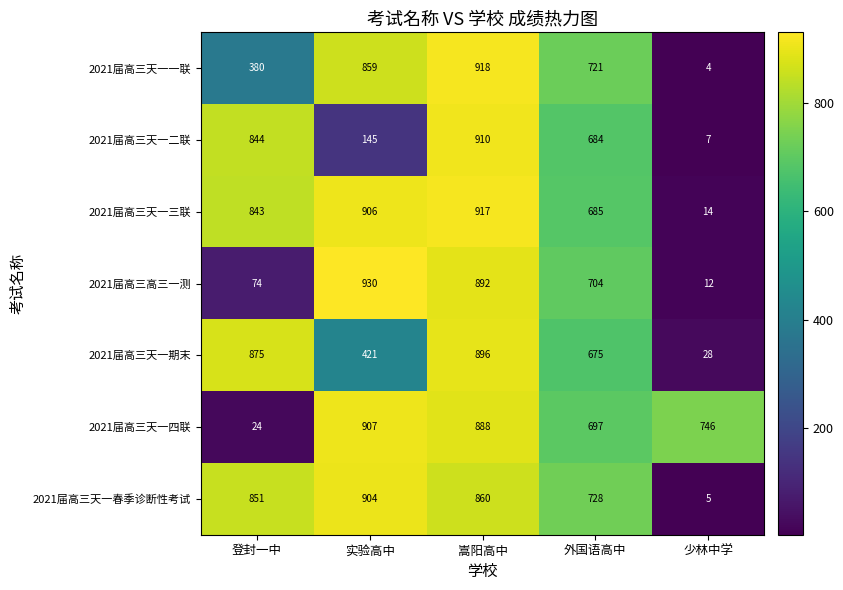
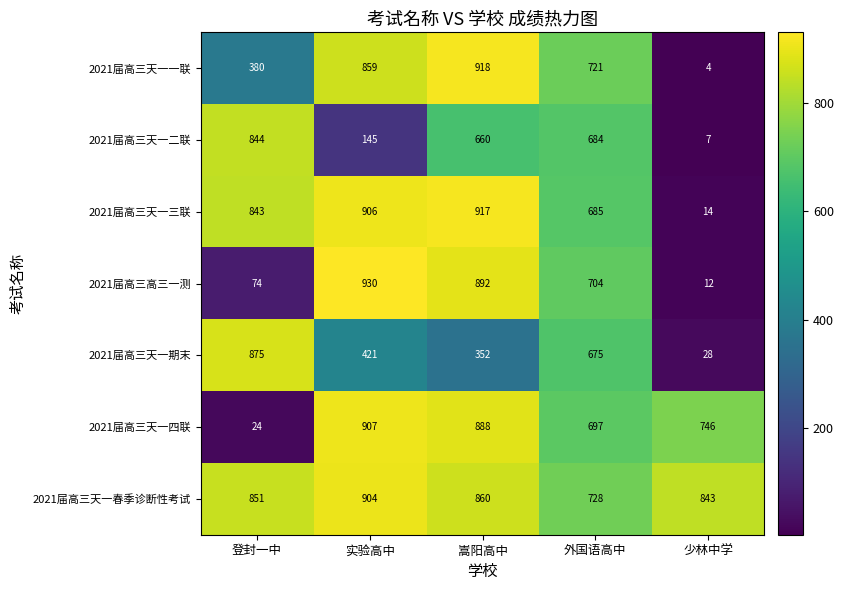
  {
    "2021届高三天一一联": {
      "登封一中": 380,
      "实验高中": 859,
      "嵩阳高中": 918,
      "外国语高中": 721,
      "少林中学": 4
    },
    "2021届高三天一二联": {
      "登封一中": 844,
      "实验高中": 145,
-     "嵩阳高中": 910,
+     "嵩阳高中": 660,
      "外国语高中": 684,
      "少林中学": 7
    },
    "2021届高三天一三联": {
      "登封一中": 843,
      "实验高中": 906,
      "嵩阳高中": 917,
      "外国语高中": 685,
      "少林中学": 14
    },
    "2021届高三高三一测": {
      "登封一中": 74,
      "实验高中": 930,
      "嵩阳高中": 892,
      "外国语高中": 704,
      "少林中学": 12
    },
    "2021届高三天一期末": {
      "登封一中": 875,
      "实验高中": 421,
-     "嵩阳高中": 896,
+     "嵩阳高中": 352,
      "外国语高中": 675,
      "少林中学": 28
    },
    "2021届高三天一四联": {
      "登封一中": 24,
      "实验高中": 907,
      "嵩阳高中": 888,
      "外国语高中": 697,
      "少林中学": 746
    },
    "2021届高三天一春季诊断性考试": {
      "登封一中": 851,
      "实验高中": 904,
      "嵩阳高中": 860,
      "外国语高中": 728,
-     "少林中学": 5
+     "少林中学": 843
    }
  }
